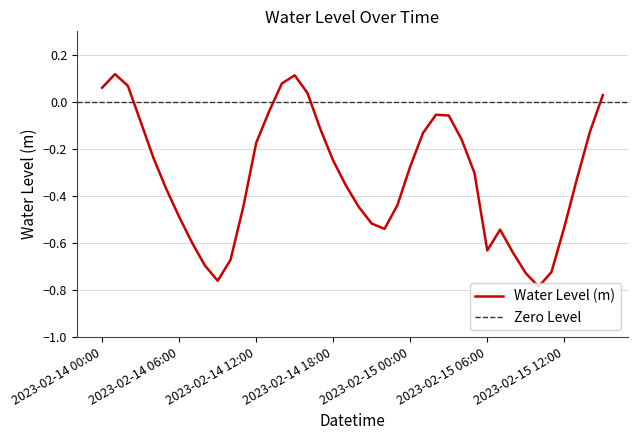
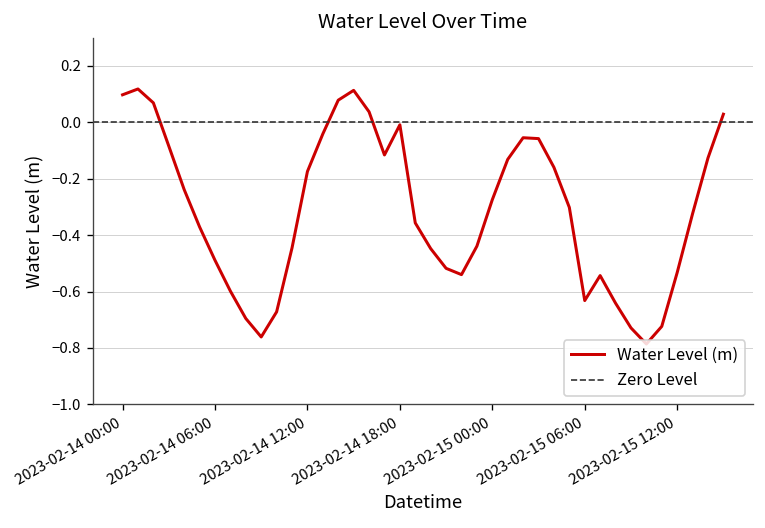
  {
-   "2023-02-14 00:00": 0.06,
+   "2023-02-14 00:00": 0.10,
    "2023-02-14 06:00": -0.49,
    "2023-02-14 12:00": -0.17,
-   "2023-02-14 18:00": -0.25,
+   "2023-02-14 18:00": -0.01,
    "2023-02-15 00:00": -0.27,
    "2023-02-15 06:00": -0.63,
    "2023-02-15 12:00": -0.53
  }
